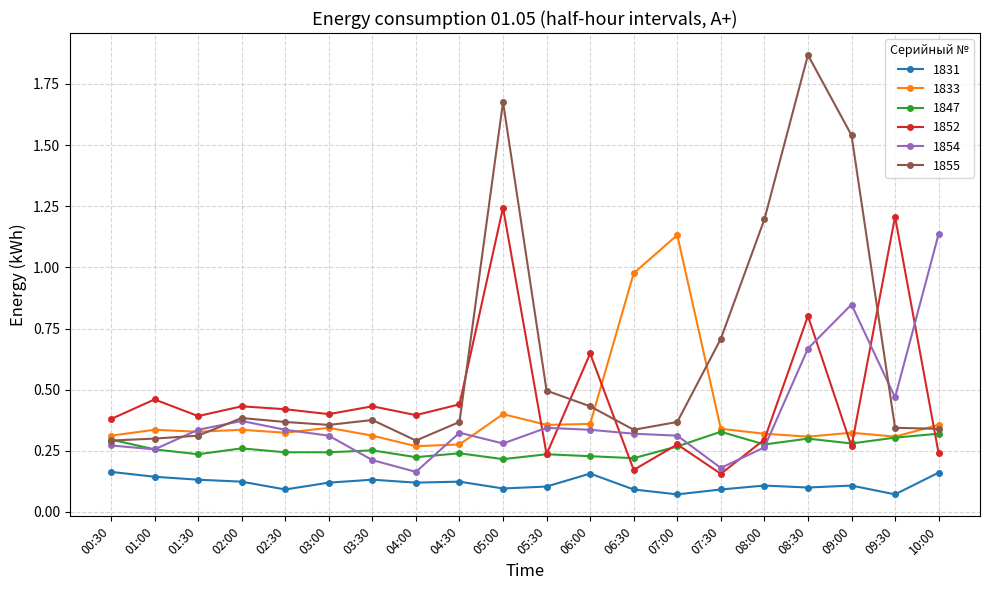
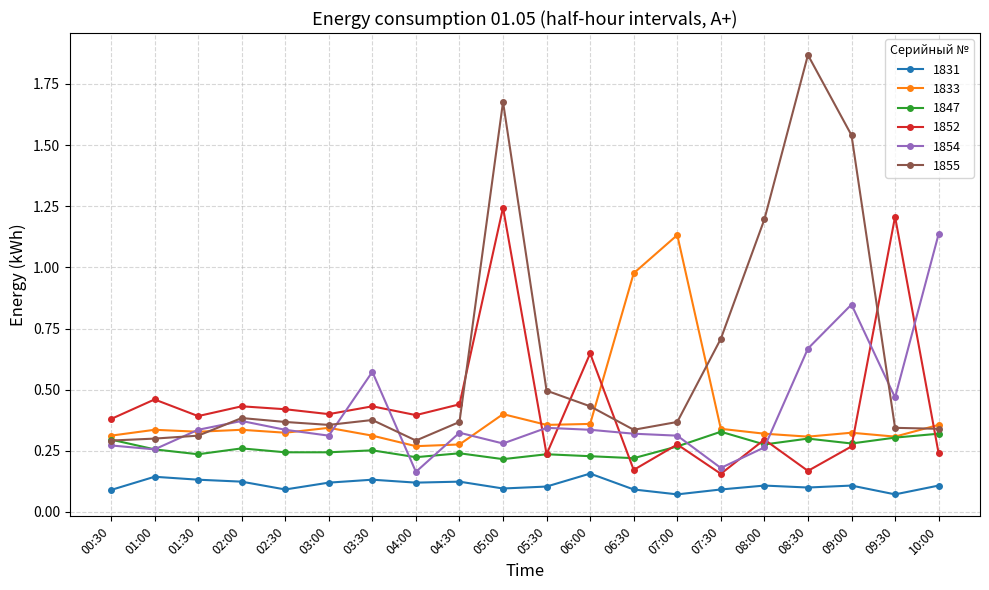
  {
    "1831": {
-     "00:30": 0.16,
+     "00:30": 0.09,
      "01:00": 0.14,
      "01:30": 0.13,
      "02:00": 0.12,
      "02:30": 0.09,
      "03:00": 0.12,
      "03:30": 0.13,
      "04:00": 0.12,
      "04:30": 0.12,
      "05:00": 0.10,
      "05:30": 0.10,
      "06:00": 0.16,
      "06:30": 0.09,
      "07:00": 0.07,
      "07:30": 0.09,
      "08:00": 0.11,
      "08:30": 0.10,
      "09:00": 0.11,
      "09:30": 0.07,
-     "10:00": 0.16
+     "10:00": 0.11
    },
    "1833": {
      "00:30": 0.31,
      "01:00": 0.34,
      "02:00": 0.34,
      "02:30": 0.32,
      "03:00": 0.34,
      "03:30": 0.31,
      "04:00": 0.27,
      "04:30": 0.28,
      "05:00": 0.40,
      "05:30": 0.36,
      "06:00": 0.36,
      "06:30": 0.98,
      "07:00": 1.13,
      "07:30": 0.34,
      "08:00": 0.32,
      "09:00": 0.32,
      "10:00": 0.36
    },
    "1847": {
      "01:30": 0.24,
      "02:00": 0.26,
      "02:30": 0.24,
      "03:00": 0.24,
      "03:30": 0.25,
      "04:00": 0.22,
      "04:30": 0.24,
      "05:00": 0.22,
      "06:00": 0.23,
      "06:30": 0.22,
      "07:30": 0.33,
      "08:00": 0.28,
      "09:00": 0.28,
      "10:00": 0.32
    },
    "1852": {
      "00:30": 0.38,
      "01:00": 0.46,
      "01:30": 0.39,
      "02:00": 0.43,
      "02:30": 0.42,
      "03:00": 0.40,
      "03:30": 0.43,
      "04:00": 0.40,
      "04:30": 0.44,
      "05:00": 1.24,
      "06:00": 0.65,
      "06:30": 0.17,
      "07:30": 0.16,
      "08:00": 0.30,
-     "08:30": 0.80,
+     "08:30": 0.17,
      "09:00": 0.27,
      "09:30": 1.21,
      "10:00": 0.24
    },
    "1854": {
      "00:30": 0.27,
      "02:00": 0.37,
      "02:30": 0.34,
      "03:00": 0.31,
-     "03:30": 0.21,
+     "03:30": 0.57,
      "04:00": 0.16,
      "04:30": 0.32,
      "05:00": 0.28,
      "05:30": 0.34,
      "06:00": 0.34,
      "06:30": 0.32,
      "07:00": 0.31,
      "07:30": 0.18,
      "08:00": 0.26,
      "08:30": 0.67,
      "09:00": 0.85,
      "09:30": 0.47,
      "10:00": 1.14
    },
    "1855": {
      "01:00": 0.30,
      "01:30": 0.31,
      "02:00": 0.38,
      "02:30": 0.37,
      "03:00": 0.36,
      "03:30": 0.38,
      "04:00": 0.29,
      "04:30": 0.37,
      "05:00": 1.68,
      "05:30": 0.50,
      "06:00": 0.43,
      "06:30": 0.34,
      "07:00": 0.37,
      "07:30": 0.71,
      "08:00": 1.20,
      "08:30": 1.87,
      "09:00": 1.54,
      "09:30": 0.34,
      "10:00": 0.34
    }
  }
